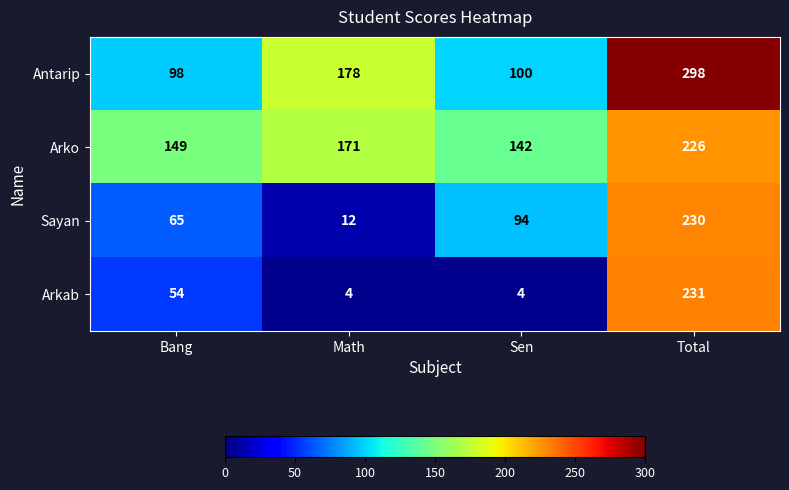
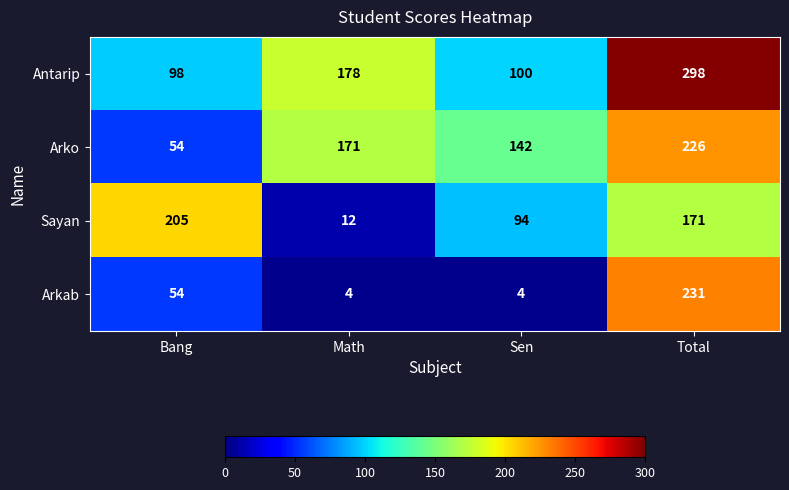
  {
    "Antarip": {
      "Bang": 98,
      "Math": 178,
      "Sen": 100,
      "Total": 298
    },
    "Arko": {
-     "Bang": 149,
+     "Bang": 54,
      "Math": 171,
      "Sen": 142,
      "Total": 226
    },
    "Sayan": {
-     "Bang": 65,
+     "Bang": 205,
      "Math": 12,
      "Sen": 94,
-     "Total": 230
+     "Total": 171
    },
    "Arkab": {
      "Bang": 54,
      "Math": 4,
      "Sen": 4,
      "Total": 231
    }
  }
